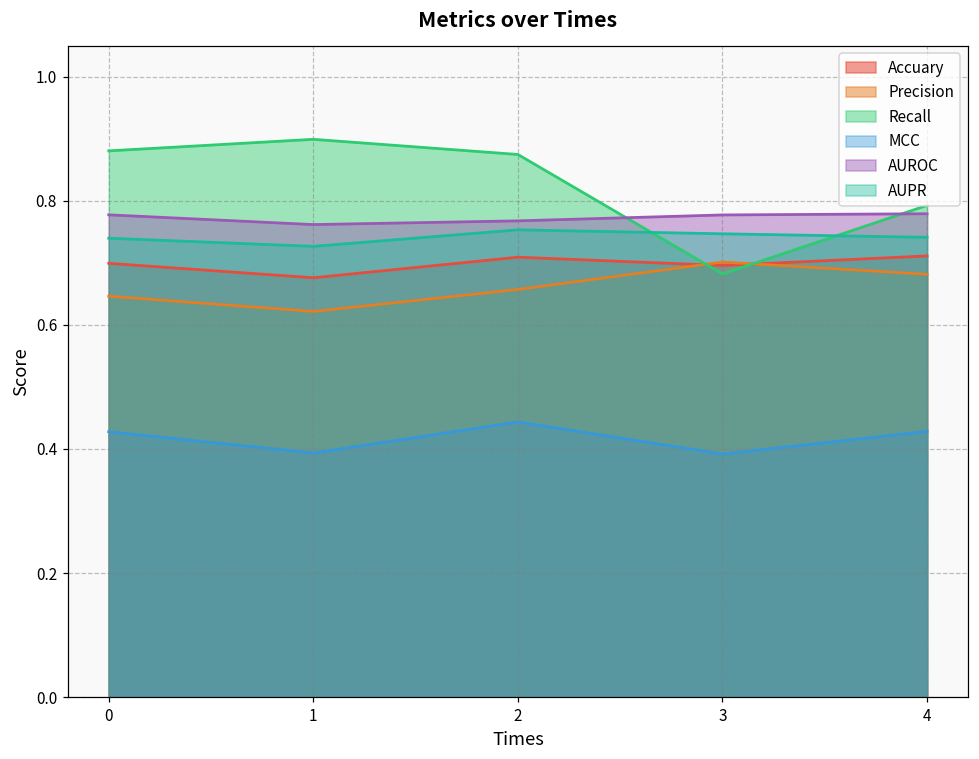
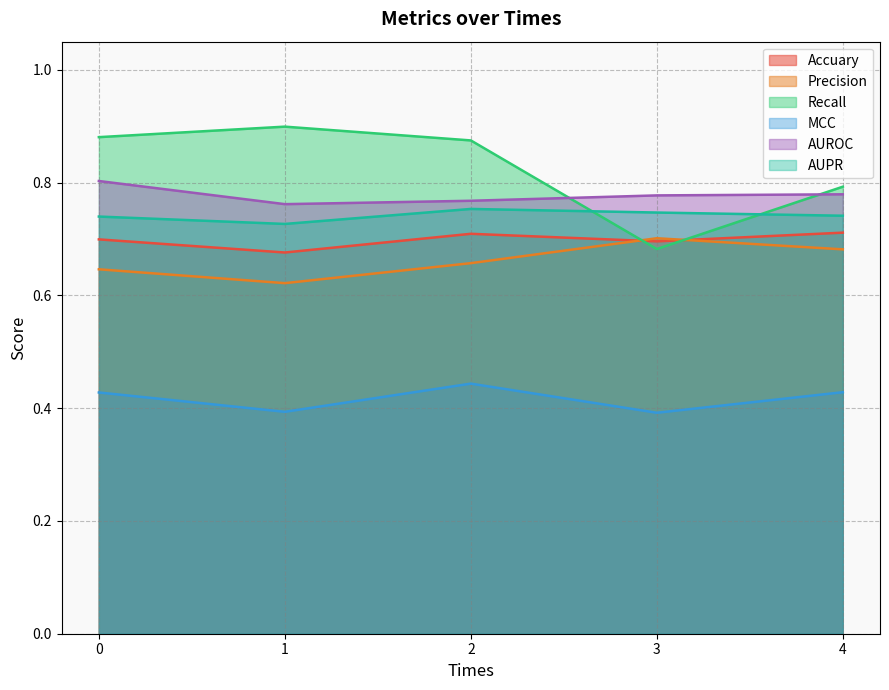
  {
    "AUROC": {
-     "0": 0.78,
+     "0": 0.80,
      "1": 0.76,
      "2": 0.77,
      "3": 0.78,
      "4": 0.78
    }
  }
